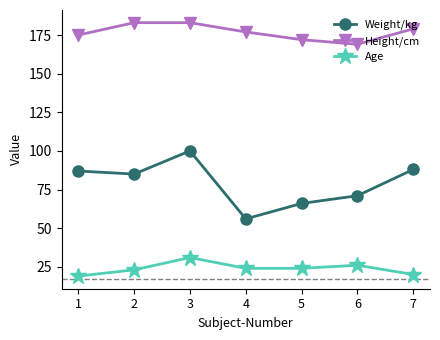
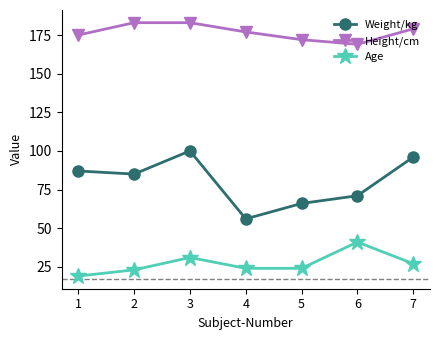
  {
    "Weight/kg": {
      "1": 87,
      "2": 85,
      "3": 100,
      "4": 56,
      "5": 66,
      "6": 71,
-     "7": 88
+     "7": 96
    },
    "Height/cm": {
      "1": 175,
      "2": 183,
      "3": 183,
      "4": 177,
      "5": 172,
      "6": 169,
      "7": 179
    },
    "Age": {
      "1": 19,
      "2": 23,
      "3": 31,
      "4": 24,
      "5": 24,
-     "6": 26,
-     "7": 20
+     "6": 41,
+     "7": 27
    }
  }
